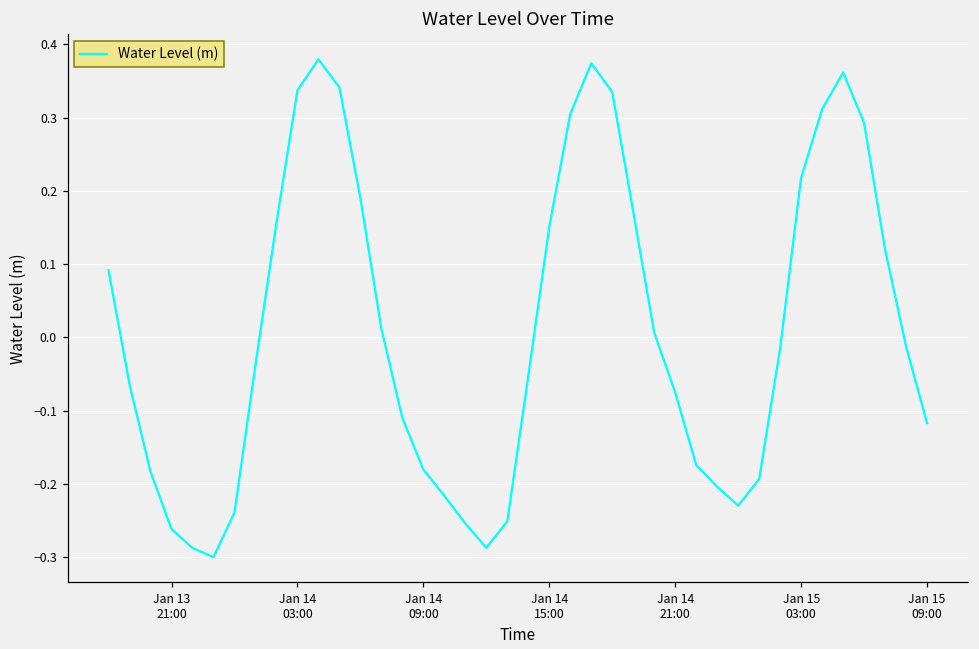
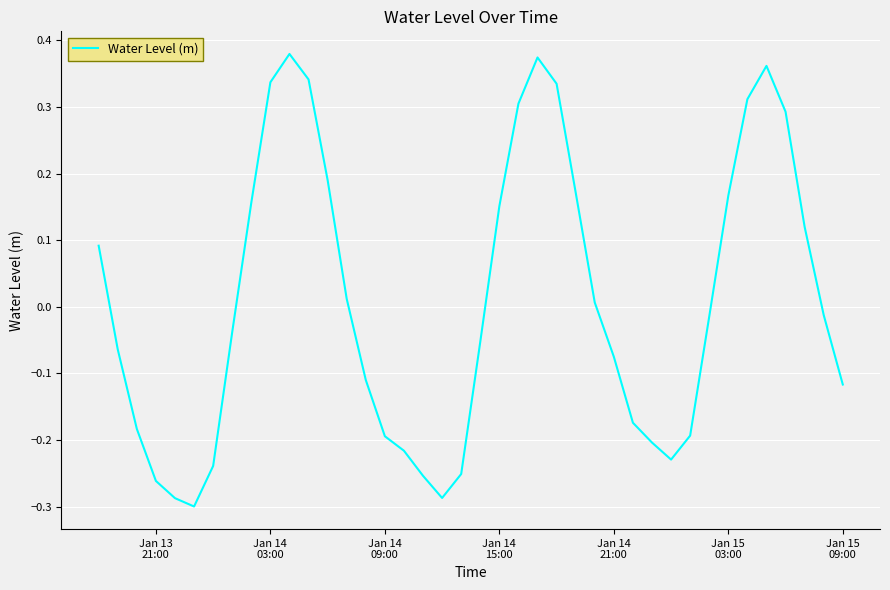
  {
    "Jan 13 21:00": -0.26,
    "Jan 14 03:00": 0.34,
-   "Jan 14 09:00": -0.18,
+   "Jan 14 09:00": -0.19,
    "Jan 14 15:00": 0.15,
    "Jan 14 21:00": -0.07,
-   "Jan 15 03:00": 0.22,
+   "Jan 15 03:00": 0.17,
    "Jan 15 09:00": -0.12
  }
